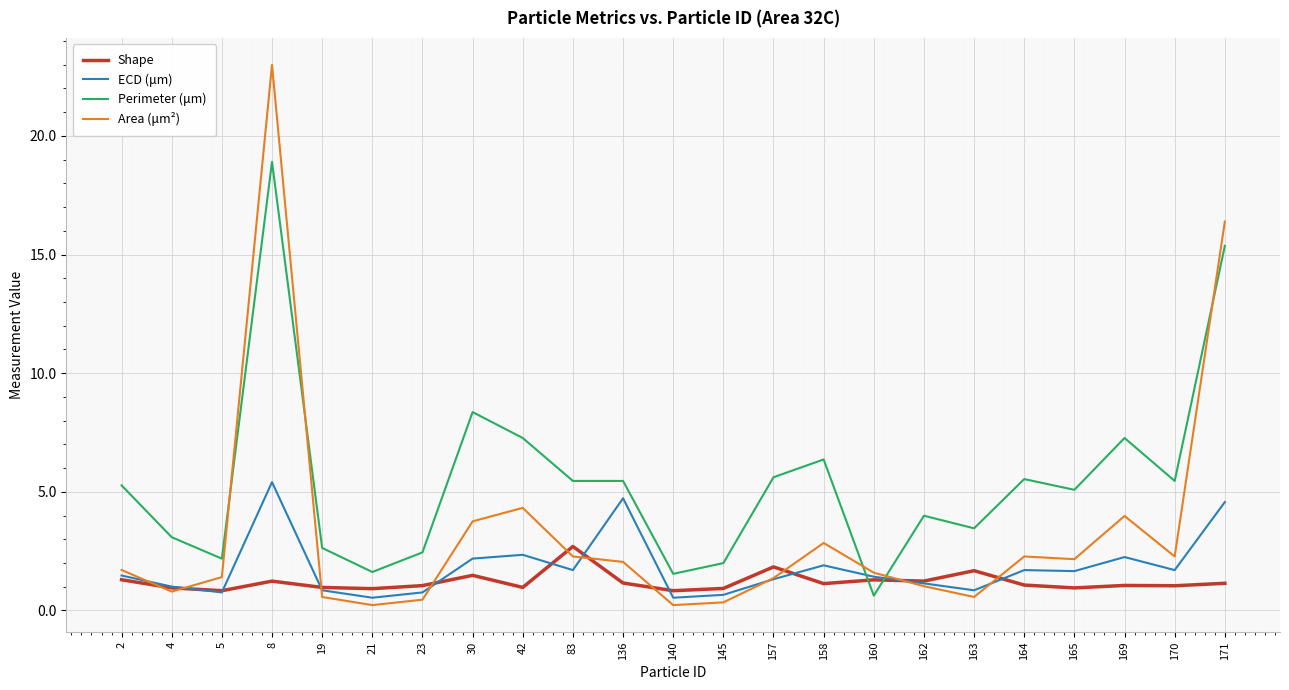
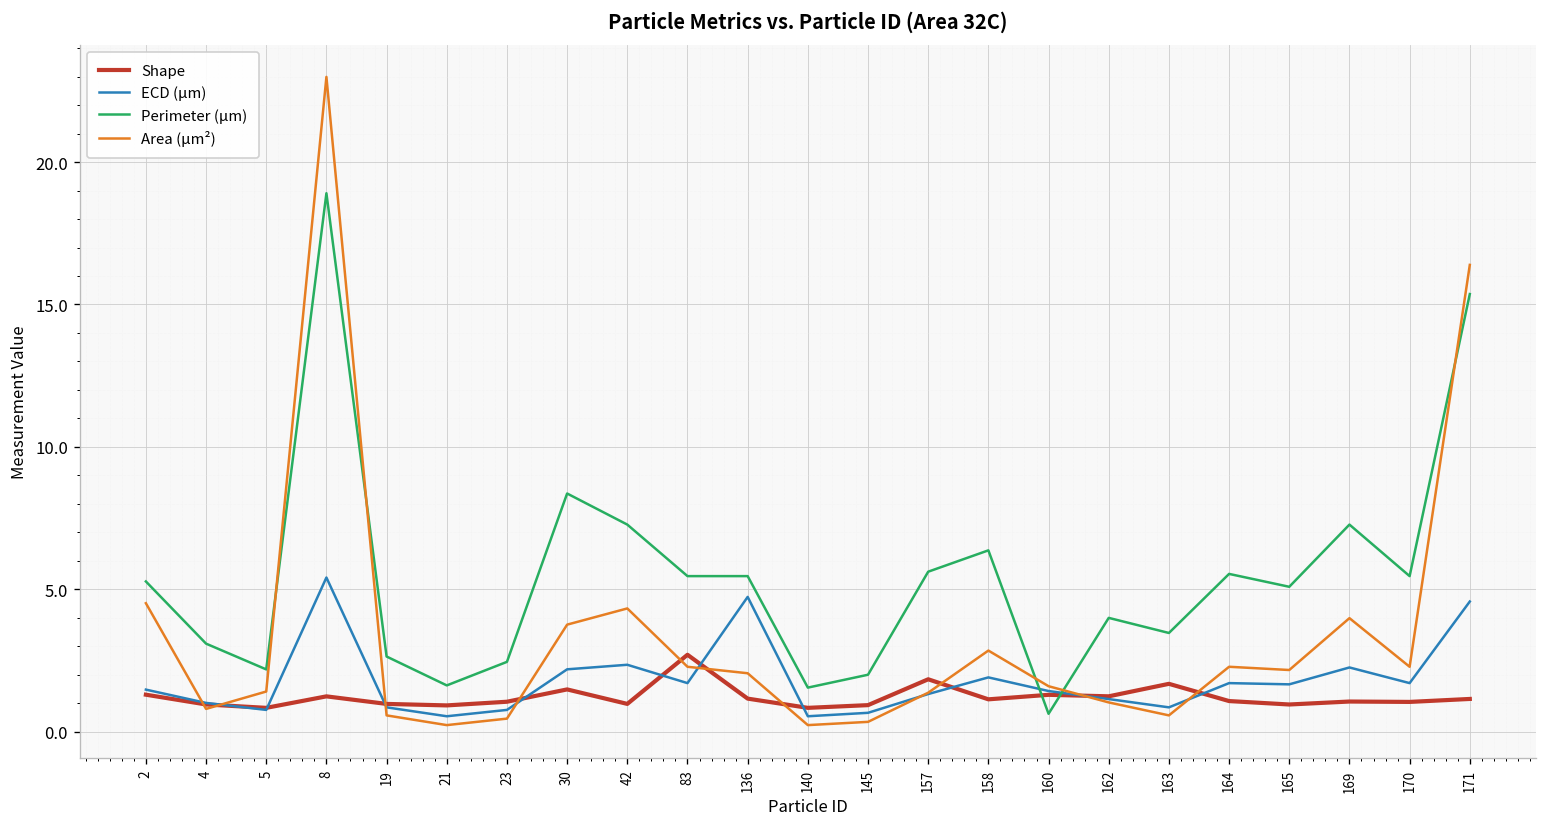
  {
    "Shape": {
      "2": 1.3,
      "8": 1.2,
      "19": 1.0,
      "21": 0.9,
      "23": 1.0,
      "30": 1.5,
      "42": 1.0,
      "83": 2.7,
      "136": 1.2,
      "140": 0.8,
      "145": 0.9,
      "157": 1.8,
      "158": 1.1,
      "160": 1.3,
      "163": 1.7,
      "164": 1.1,
      "165": 1.0,
      "169": 1.1,
      "170": 1.0,
      "171": 1.1
    },
    "ECD (μm)": {
      "2": 1.5,
      "8": 5.4,
      "19": 0.9,
      "21": 0.5,
      "23": 0.8,
      "30": 2.2,
      "42": 2.3,
      "83": 1.7,
      "136": 4.7,
      "140": 0.5,
      "145": 0.7,
      "158": 1.9,
      "160": 1.4,
      "163": 0.9,
      "164": 1.7,
      "165": 1.7,
      "169": 2.3,
      "170": 1.7,
      "171": 4.6
    },
    "Perimeter (μm)": {
      "2": 5.3,
      "4": 3.1,
      "5": 2.2,
      "8": 18.9,
      "19": 2.6,
      "21": 1.6,
      "23": 2.4,
      "30": 8.4,
      "42": 7.3,
      "83": 5.5,
      "136": 5.5,
      "140": 1.5,
      "145": 2.0,
      "157": 5.6,
      "158": 6.4,
      "160": 0.6,
      "162": 4.0,
      "163": 3.5,
      "164": 5.5,
      "165": 5.1,
      "169": 7.3,
      "170": 5.5,
      "171": 15.4
    },
    "Area (μm²)": {
-     "2": 1.7,
+     "2": 4.5,
      "4": 0.8,
      "5": 1.4,
      "8": 23.0,
      "19": 0.6,
      "21": 0.2,
      "23": 0.5,
      "30": 3.8,
      "42": 4.3,
      "83": 2.3,
      "136": 2.0,
      "140": 0.2,
      "145": 0.3,
      "158": 2.8,
      "160": 1.6,
      "162": 1.0,
      "163": 0.6,
      "164": 2.3,
      "165": 2.2,
      "169": 4.0,
      "170": 2.3,
      "171": 16.4
    }
  }
